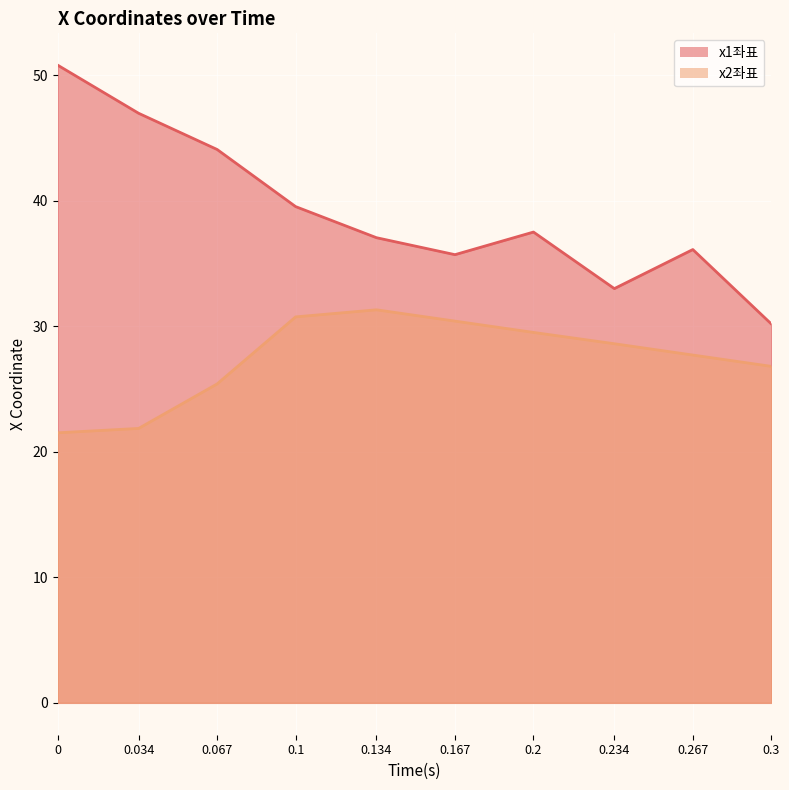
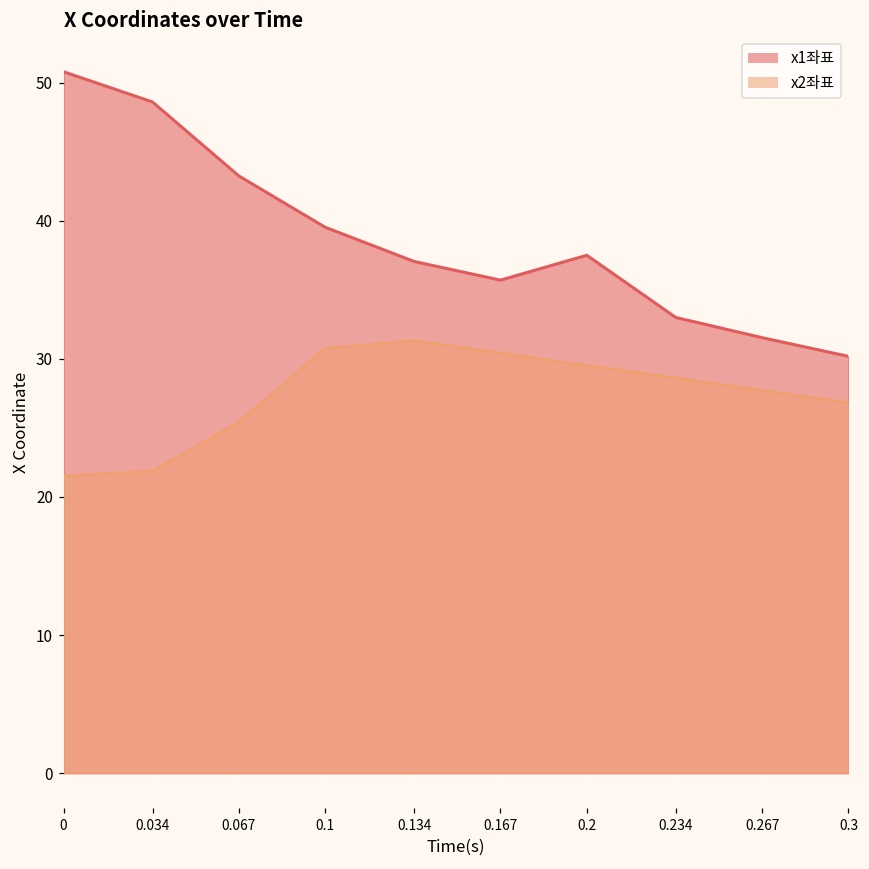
  {
    "x1좌표": {
      "0": 50.8,
-     "0.034": 47.0,
-     "0.067": 44.1,
+     "0.034": 48.6,
+     "0.067": 43.2,
      "0.1": 39.5,
      "0.134": 37.0,
      "0.167": 35.7,
      "0.2": 37.5,
      "0.234": 33.0,
-     "0.267": 36.1,
+     "0.267": 31.5,
      "0.3": 30.2
    },
    "x2좌표": {
      "0": 21.5,
      "0.034": 21.9,
      "0.067": 25.4,
      "0.1": 30.7,
      "0.134": 31.3,
      "0.167": 30.4,
      "0.2": 29.5,
      "0.234": 28.6,
      "0.267": 27.7,
      "0.3": 26.8
    }
  }
